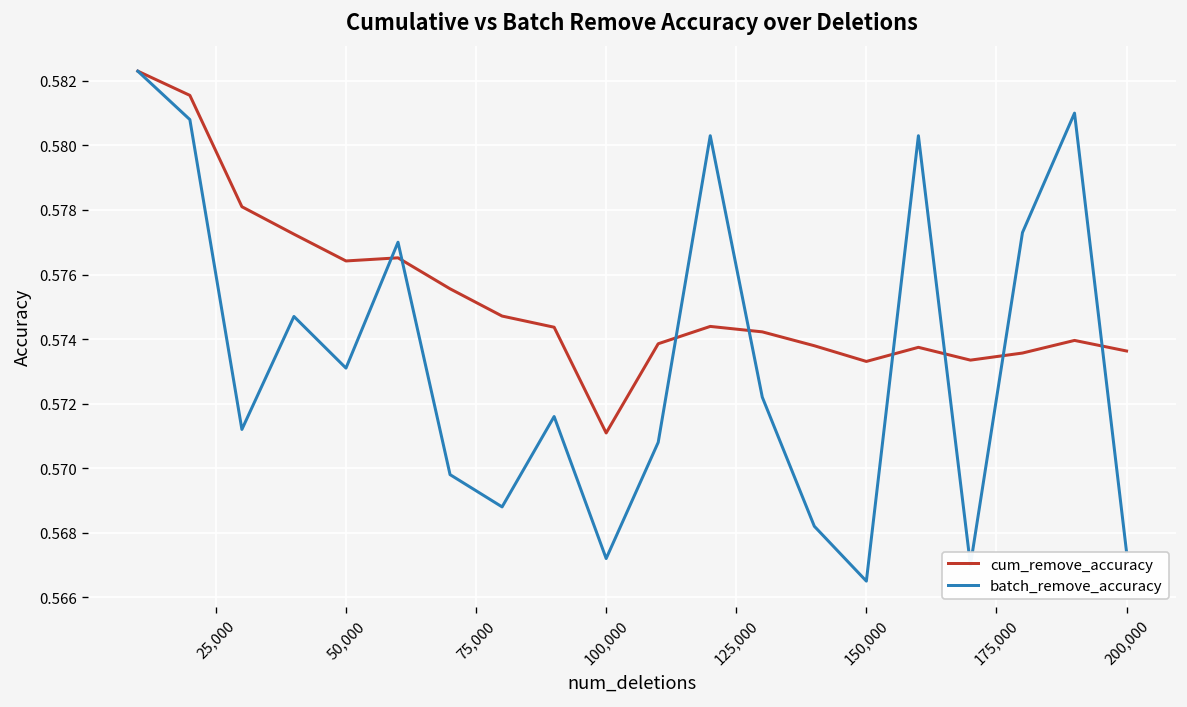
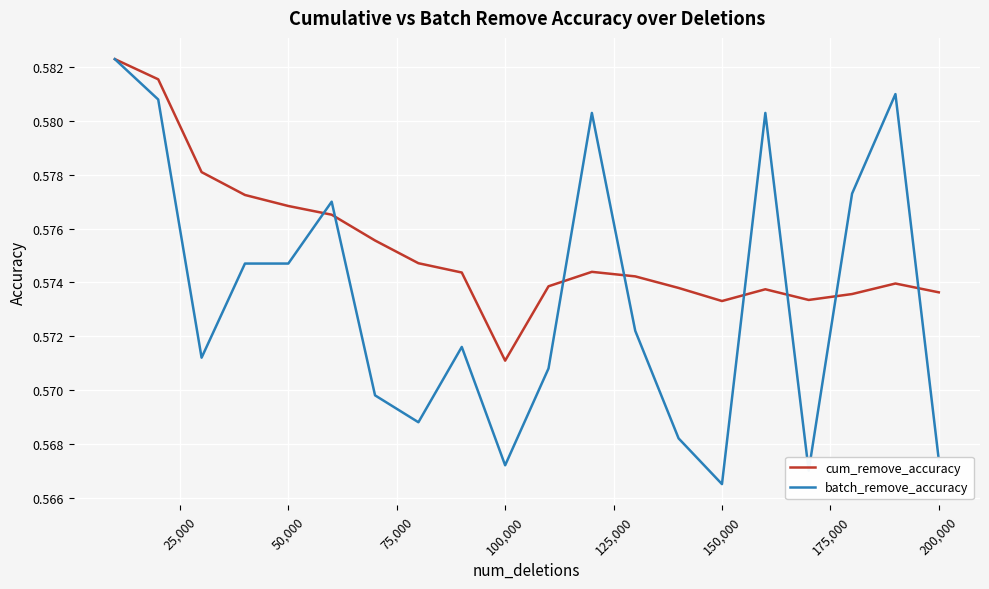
  {
    "cum_remove_accuracy": {
-     "50,000": 0.5764,
+     "50,000": 0.5768,
      "100,000": 0.5711,
      "150,000": 0.5733,
      "200,000": 0.5736
    },
    "batch_remove_accuracy": {
-     "50,000": 0.5731,
+     "50,000": 0.5747,
      "100,000": 0.5672,
      "150,000": 0.5665
    }
  }
